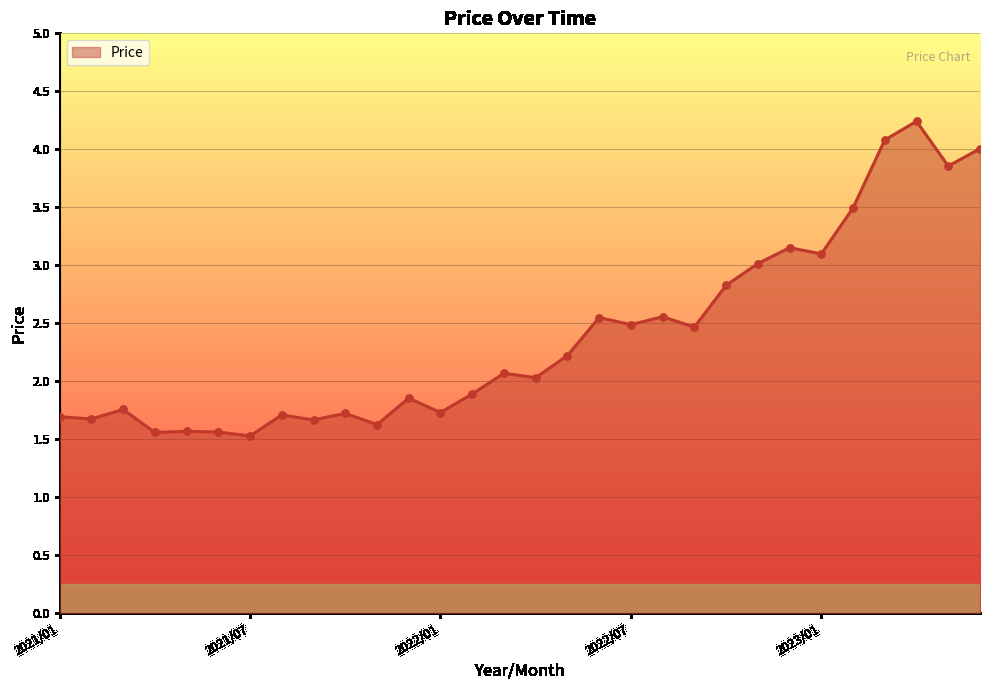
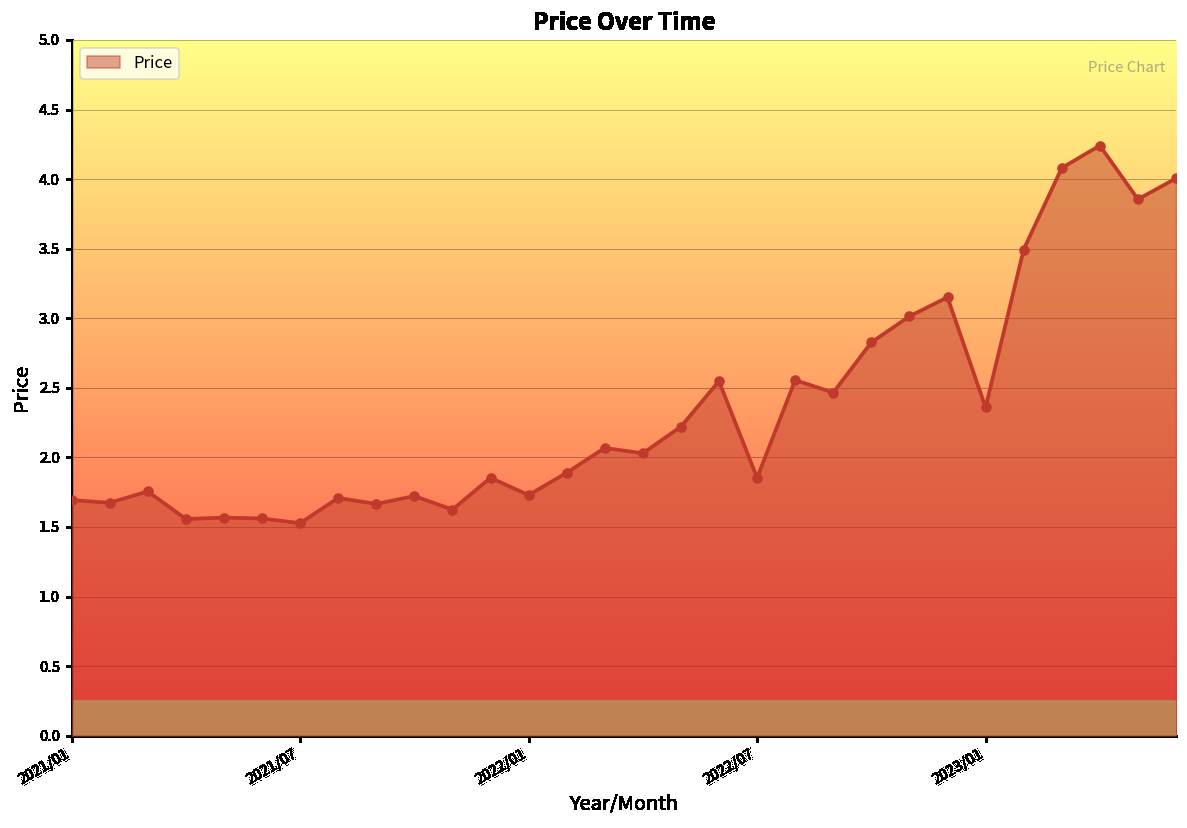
  {
    "2021/01": 1.69,
    "2021/07": 1.53,
    "2022/01": 1.73,
-   "2022/07": 2.49,
-   "2023/01": 3.10
+   "2022/07": 1.85,
+   "2023/01": 2.36
  }
